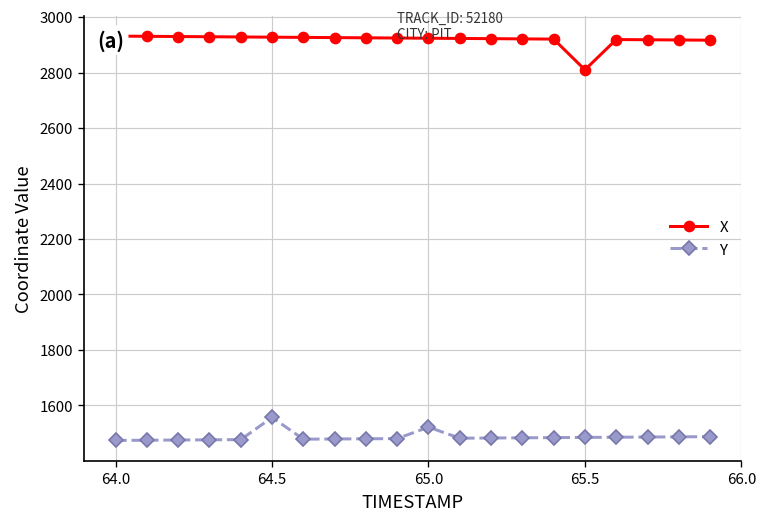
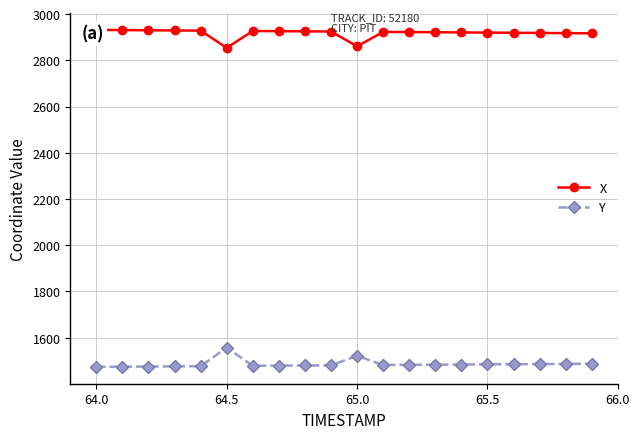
  {
    "X": {
-     "64.5": 2930,
-     "65.0": 2920,
-     "65.5": 2810
+     "64.5": 2850,
+     "65.0": 2860,
+     "65.5": 2920
    },
    "Y": {
      "64.0": 1470,
      "64.5": 1560,
      "65.0": 1520,
      "65.5": 1480
    }
  }
